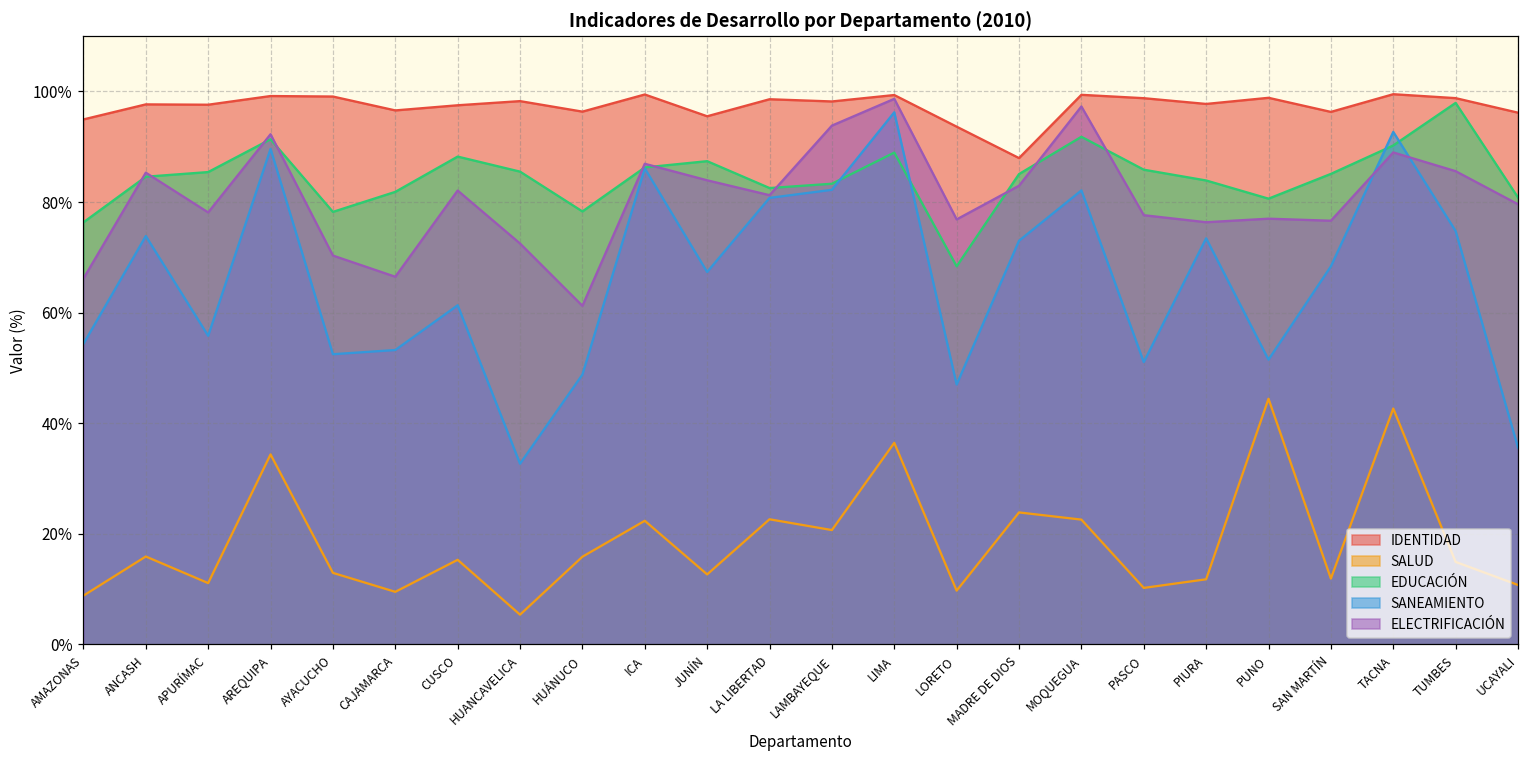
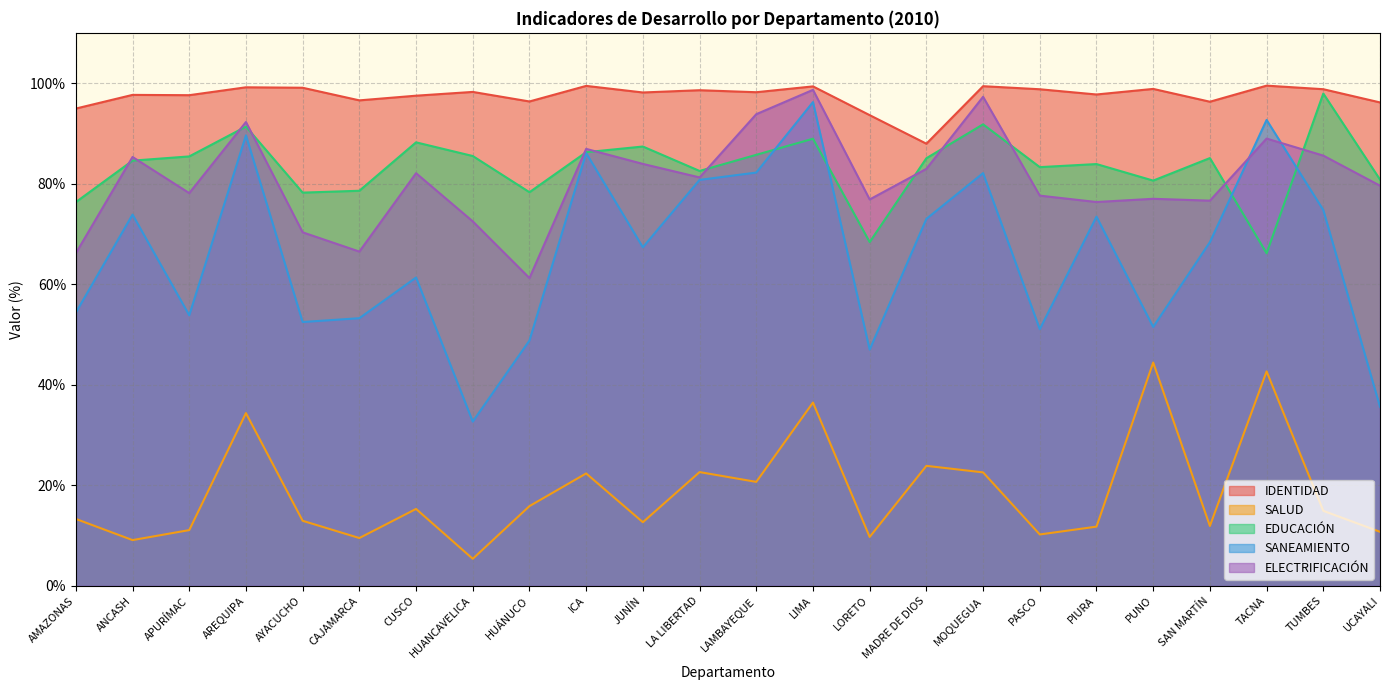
  {
    "IDENTIDAD": {
      "AMAZONAS": "95%",
      "ANCASH": "98%",
      "APURÍMAC": "98%",
      "AREQUIPA": "99%",
      "AYACUCHO": "99%",
      "CAJAMARCA": "97%",
      "CUSCO": "98%",
      "HUANCAVELICA": "98%",
      "HUÁNUCO": "96%",
      "ICA": "99%",
-     "JUNÍN": "96%",
+     "JUNÍN": "98%",
      "LA LIBERTAD": "99%",
      "LAMBAYEQUE": "98%",
      "LIMA": "99%",
      "LORETO": "94%",
      "MADRE DE DIOS": "88%",
      "MOQUEGUA": "99%",
      "PASCO": "99%",
      "PIURA": "98%",
      "PUNO": "99%",
      "SAN MARTÍN": "96%",
      "TACNA": "100%",
      "TUMBES": "99%",
      "UCAYALI": "96%"
    },
    "SALUD": {
-     "AMAZONAS": "9%",
-     "ANCASH": "16%",
+     "AMAZONAS": "13%",
+     "ANCASH": "9%",
      "APURÍMAC": "11%",
      "AREQUIPA": "34%",
      "AYACUCHO": "13%",
      "CAJAMARCA": "10%",
      "CUSCO": "15%",
      "HUANCAVELICA": "5%",
      "HUÁNUCO": "16%",
      "ICA": "22%",
      "JUNÍN": "13%",
      "LA LIBERTAD": "23%",
      "LAMBAYEQUE": "21%",
      "LIMA": "36%",
      "LORETO": "10%",
      "MADRE DE DIOS": "24%",
      "MOQUEGUA": "23%",
      "PASCO": "10%",
      "PIURA": "12%",
      "PUNO": "44%",
      "SAN MARTÍN": "12%",
      "TACNA": "43%",
      "UCAYALI": "11%"
    },
    "EDUCACIÓN": {
      "AMAZONAS": "76%",
      "ANCASH": "85%",
      "APURÍMAC": "85%",
      "AREQUIPA": "91%",
      "AYACUCHO": "78%",
-     "CAJAMARCA": "82%",
+     "CAJAMARCA": "79%",
      "CUSCO": "88%",
      "HUANCAVELICA": "86%",
      "HUÁNUCO": "78%",
      "JUNÍN": "87%",
      "LA LIBERTAD": "83%",
-     "LAMBAYEQUE": "83%",
+     "LAMBAYEQUE": "86%",
      "LIMA": "89%",
      "LORETO": "68%",
      "MADRE DE DIOS": "85%",
      "MOQUEGUA": "92%",
-     "PASCO": "86%",
+     "PASCO": "83%",
      "PIURA": "84%",
      "PUNO": "81%",
      "SAN MARTÍN": "85%",
-     "TACNA": "90%",
+     "TACNA": "66%",
      "TUMBES": "98%",
      "UCAYALI": "81%"
    },
    "SANEAMIENTO": {
      "AMAZONAS": "54%",
      "ANCASH": "74%",
-     "APURÍMAC": "56%",
+     "APURÍMAC": "54%",
      "AREQUIPA": "90%",
      "AYACUCHO": "52%",
      "CAJAMARCA": "53%",
      "CUSCO": "61%",
      "HUANCAVELICA": "33%",
      "HUÁNUCO": "49%",
      "JUNÍN": "67%",
      "LAMBAYEQUE": "82%",
      "LIMA": "96%",
      "LORETO": "47%",
      "MADRE DE DIOS": "73%",
      "MOQUEGUA": "82%",
      "PASCO": "51%",
      "PIURA": "73%",
      "PUNO": "52%",
      "SAN MARTÍN": "68%",
      "TACNA": "93%",
      "TUMBES": "75%",
      "UCAYALI": "36%"
    },
    "ELECTRIFICACIÓN": {
      "AMAZONAS": "66%",
      "ANCASH": "85%",
      "APURÍMAC": "78%",
      "AREQUIPA": "92%",
      "AYACUCHO": "70%",
      "CAJAMARCA": "66%",
      "CUSCO": "82%",
      "HUANCAVELICA": "73%",
      "HUÁNUCO": "61%",
      "ICA": "87%",
      "JUNÍN": "84%",
      "LAMBAYEQUE": "94%",
      "LIMA": "99%",
      "LORETO": "77%",
      "MADRE DE DIOS": "83%",
      "MOQUEGUA": "97%",
      "PASCO": "78%",
      "PIURA": "76%",
      "PUNO": "77%",
      "SAN MARTÍN": "77%",
      "TACNA": "89%",
      "TUMBES": "86%",
      "UCAYALI": "80%"
    }
  }
